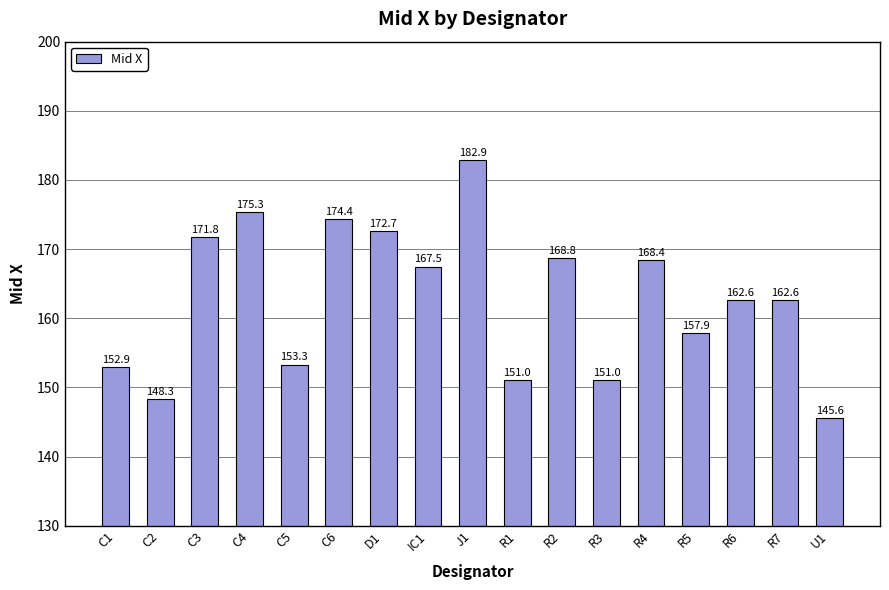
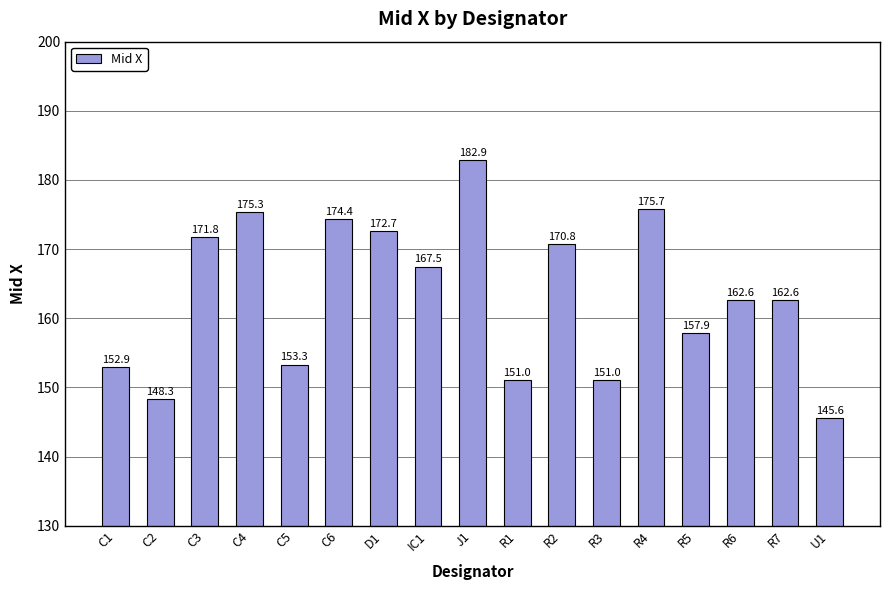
  {
    "C1": 152.9,
    "C2": 148.3,
    "C3": 171.8,
    "C4": 175.3,
    "C5": 153.3,
    "C6": 174.4,
    "D1": 172.7,
    "IC1": 167.5,
    "J1": 182.9,
    "R1": 151.0,
-   "R2": 168.8,
+   "R2": 170.8,
    "R3": 151.0,
-   "R4": 168.4,
+   "R4": 175.7,
    "R5": 157.9,
    "R6": 162.6,
    "R7": 162.6,
    "U1": 145.6
  }
